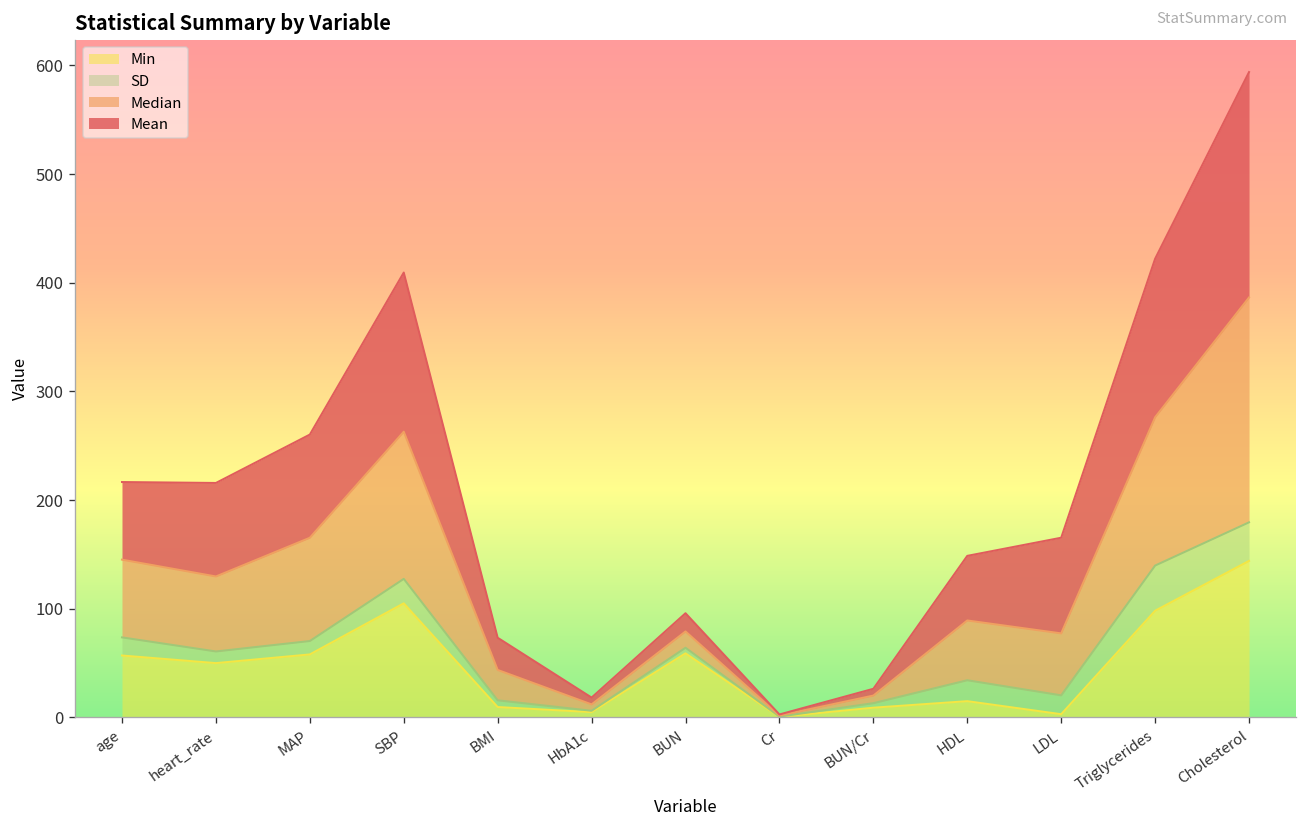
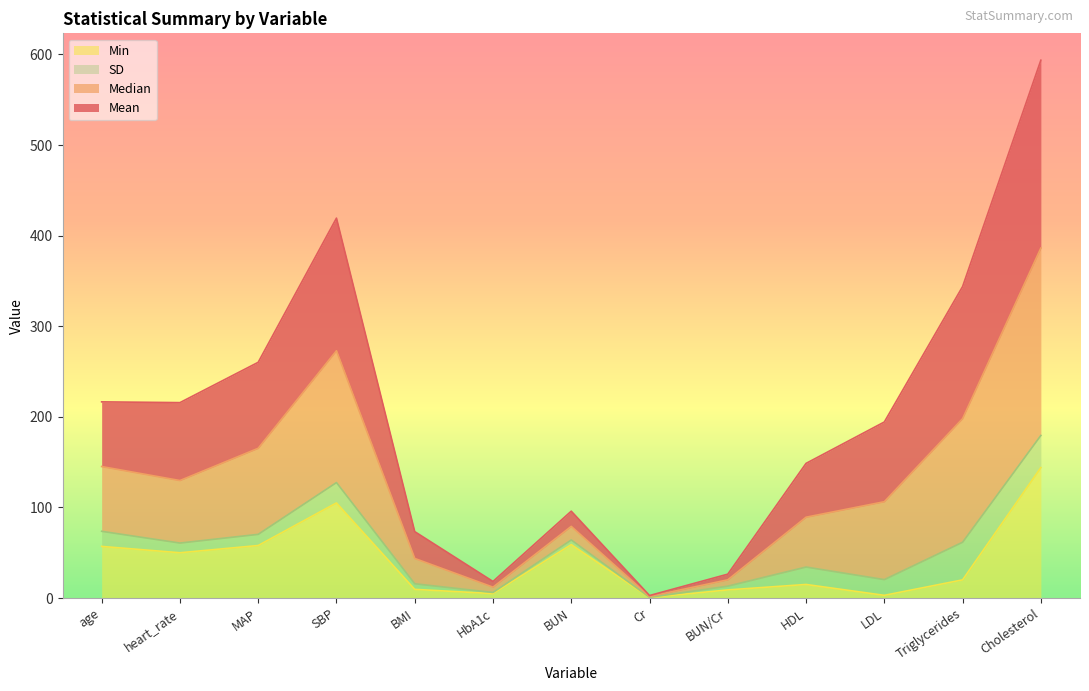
  {
    "Min": {
      "age": 60,
      "heart_rate": 50,
      "MAP": 60,
      "SBP": 110,
      "BMI": 10,
      "BUN": 60,
      "BUN/Cr": 10,
      "HDL": 20,
      "LDL": 0,
-     "Triglycerides": 100,
+     "Triglycerides": 20,
      "Cholesterol": 140
    },
    "SD": {
      "age": 20,
      "heart_rate": 10,
      "MAP": 10,
      "SBP": 20,
      "BMI": 10,
      "BUN": 10,
      "BUN/Cr": 0,
      "HDL": 20,
      "LDL": 20,
      "Triglycerides": 40,
      "Cholesterol": 40
    },
    "Median": {
      "age": 70,
      "heart_rate": 70,
      "MAP": 100,
-     "SBP": 140,
+     "SBP": 150,
      "BMI": 30,
      "HbA1c": 10,
      "BUN": 20,
      "BUN/Cr": 10,
      "HDL": 60,
-     "LDL": 60,
+     "LDL": 90,
      "Triglycerides": 140,
      "Cholesterol": 210
    },
    "Mean": {
      "age": 70,
      "heart_rate": 90,
      "MAP": 90,
      "SBP": 150,
      "BMI": 30,
      "HbA1c": 10,
      "BUN": 20,
      "BUN/Cr": 10,
      "HDL": 60,
      "LDL": 90,
      "Triglycerides": 150,
      "Cholesterol": 210
    }
  }
